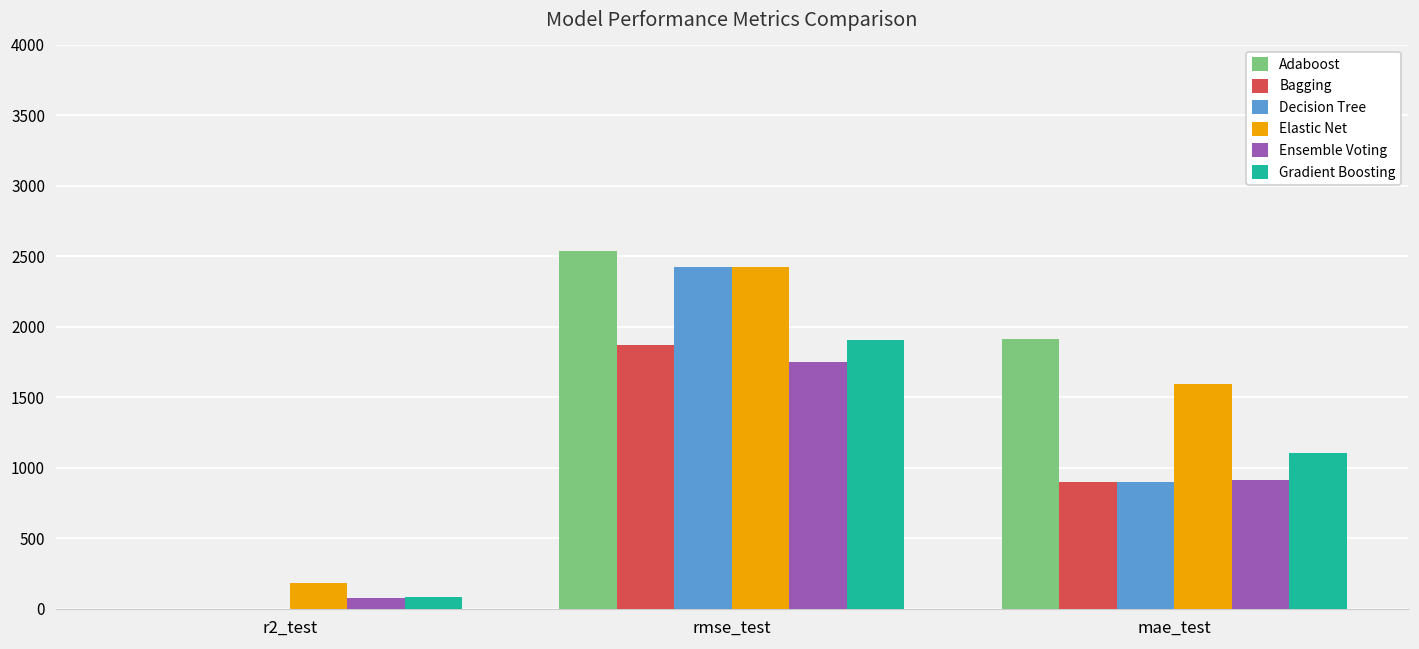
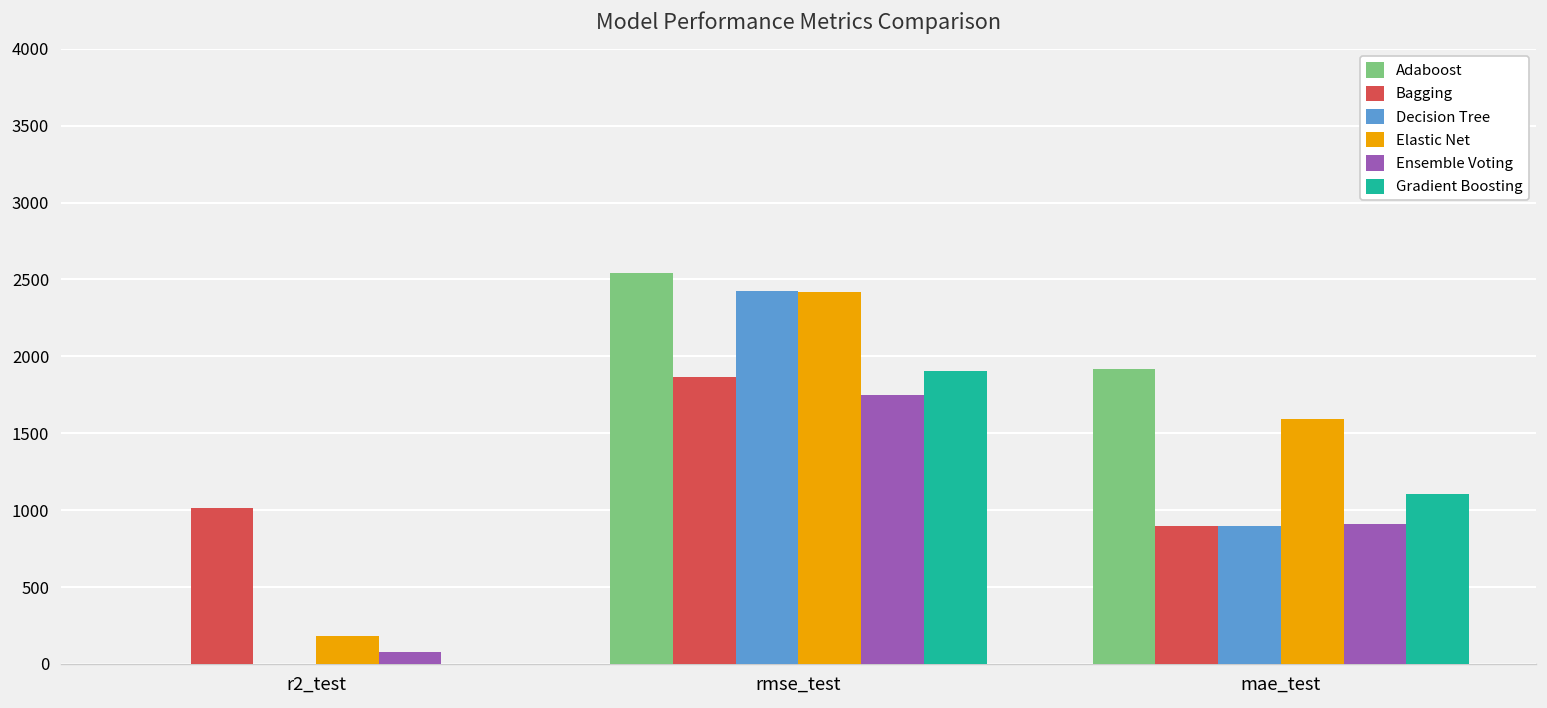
  {
    "Adaboost": {
      "rmse_test": 2540,
      "mae_test": 1920
    },
    "Bagging": {
-     "r2_test": 0,
+     "r2_test": 1020,
      "rmse_test": 1870,
      "mae_test": 900
    },
    "Decision Tree": {
      "rmse_test": 2420,
      "mae_test": 900
    },
    "Elastic Net": {
      "r2_test": 180,
      "rmse_test": 2420,
      "mae_test": 1590
    },
    "Ensemble Voting": {
      "r2_test": 70,
      "rmse_test": 1750,
      "mae_test": 910
    },
    "Gradient Boosting": {
-     "r2_test": 80,
+     "r2_test": 0,
      "rmse_test": 1900,
      "mae_test": 1100
    }
  }
